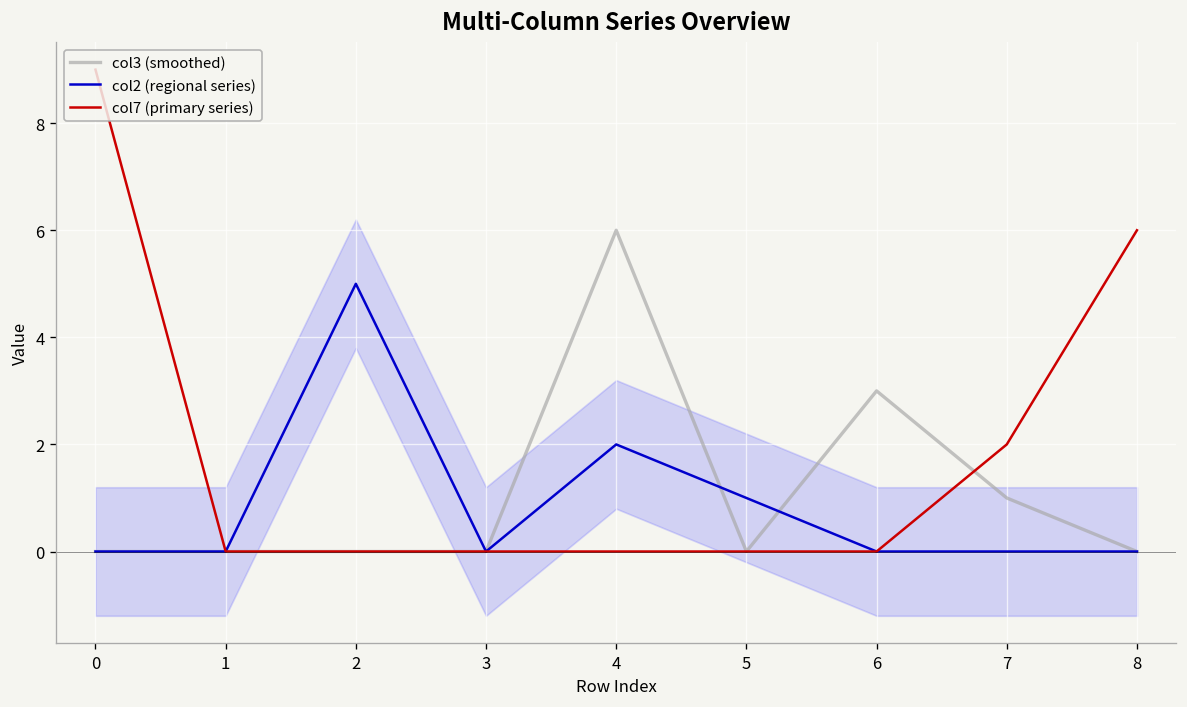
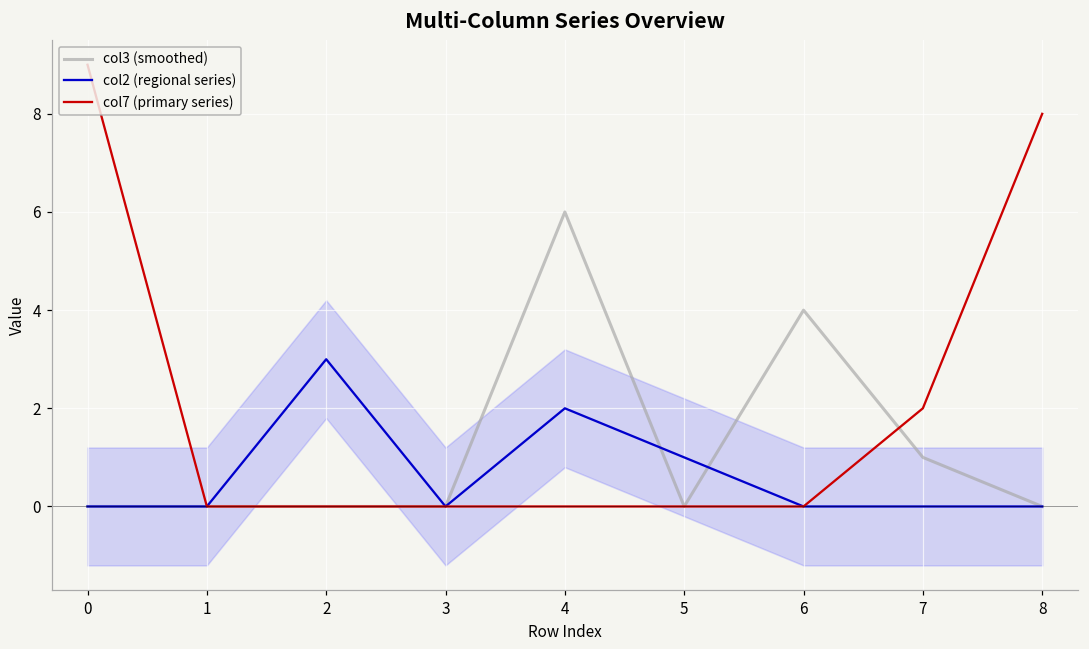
  {
    "col3 (smoothed)": {
      "4": 6,
-     "6": 3,
+     "6": 4,
      "7": 1
    },
    "col2 (regional series)": {
-     "2": 5,
+     "2": 3,
      "4": 2,
      "5": 1,
      "7": 0
    },
    "col7 (primary series)": {
      "4": 0,
      "7": 2,
-     "8": 6
+     "8": 8
    }
  }
